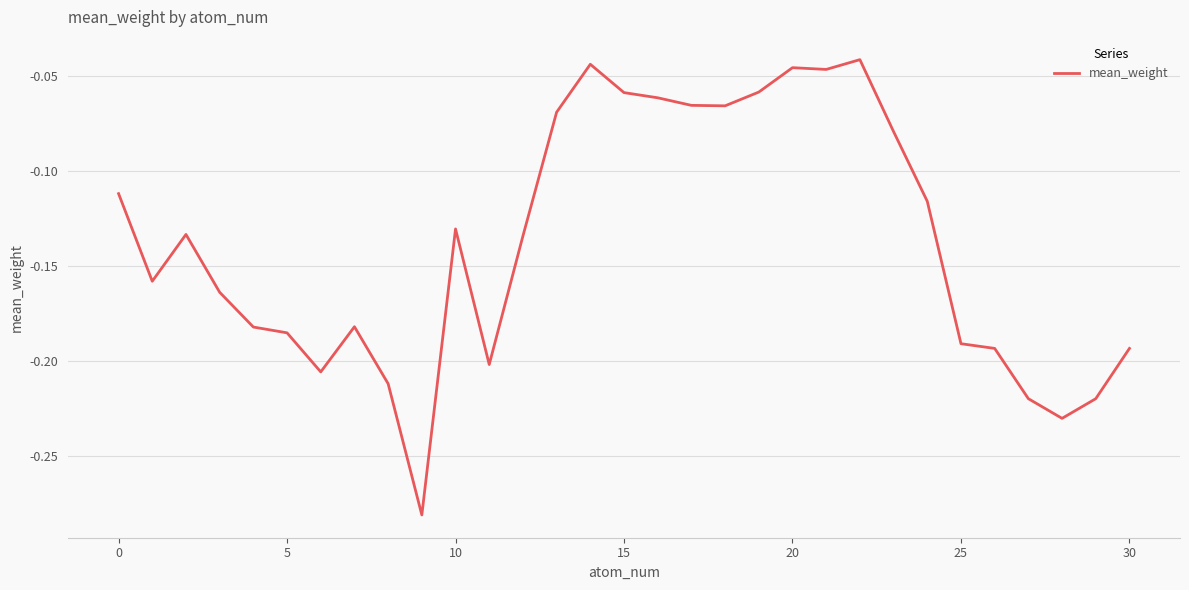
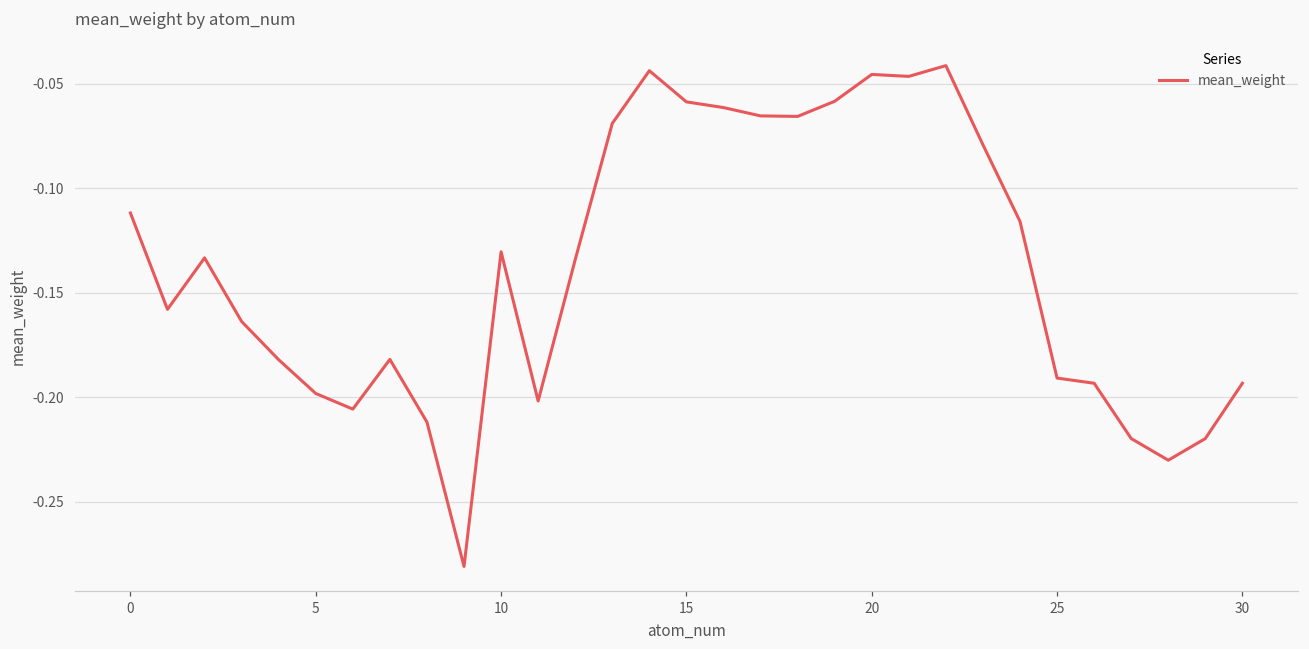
  {
    "0": -0.112,
-   "5": -0.185,
+   "5": -0.198,
    "10": -0.130,
    "15": -0.059,
    "20": -0.046,
    "25": -0.191,
    "30": -0.193
  }
